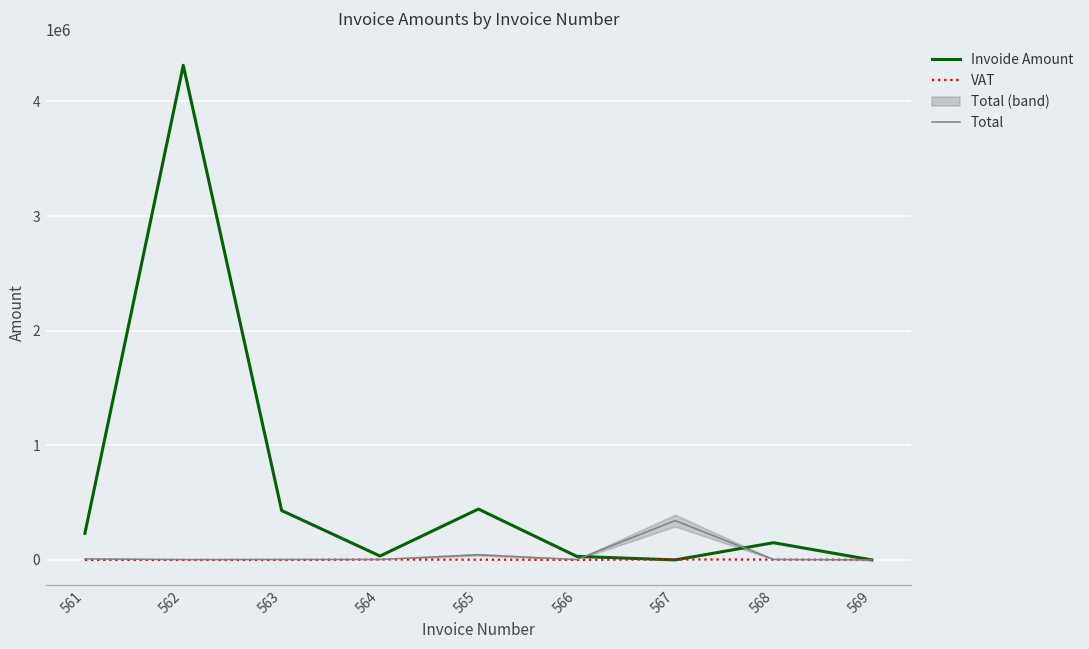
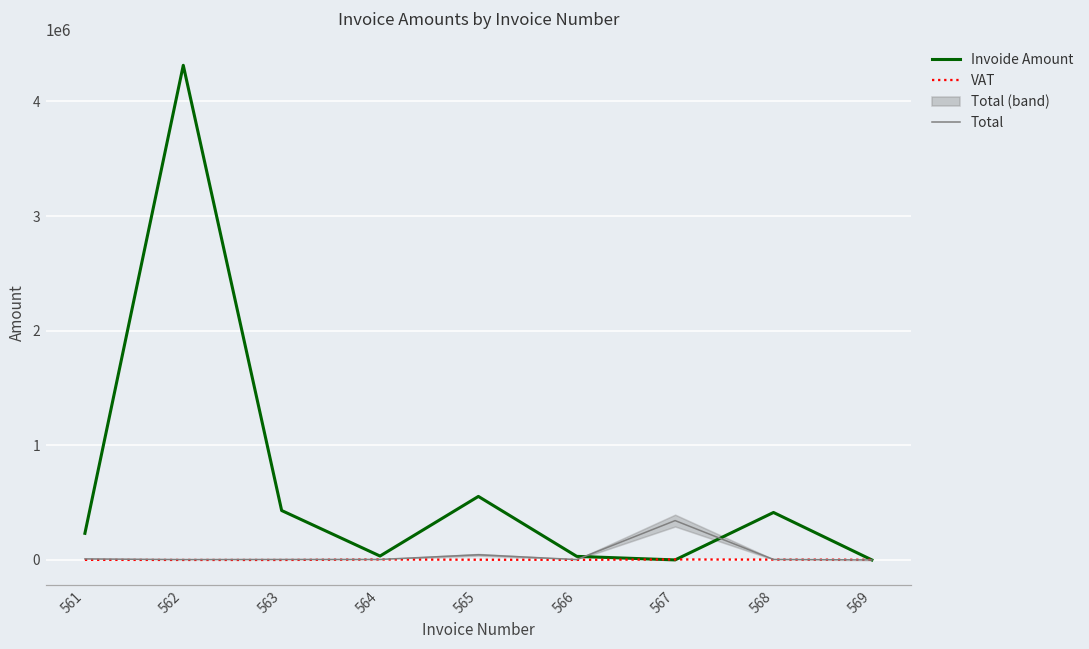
  {
    "Invoide Amount": {
      "561": 230000,
      "562": 4310000,
      "563": 430000,
      "564": 30000,
-     "565": 440000,
+     "565": 550000,
      "566": 30000,
-     "568": 150000
+     "568": 410000
    },
    "VAT": {
      "565": 0
    }
  }
